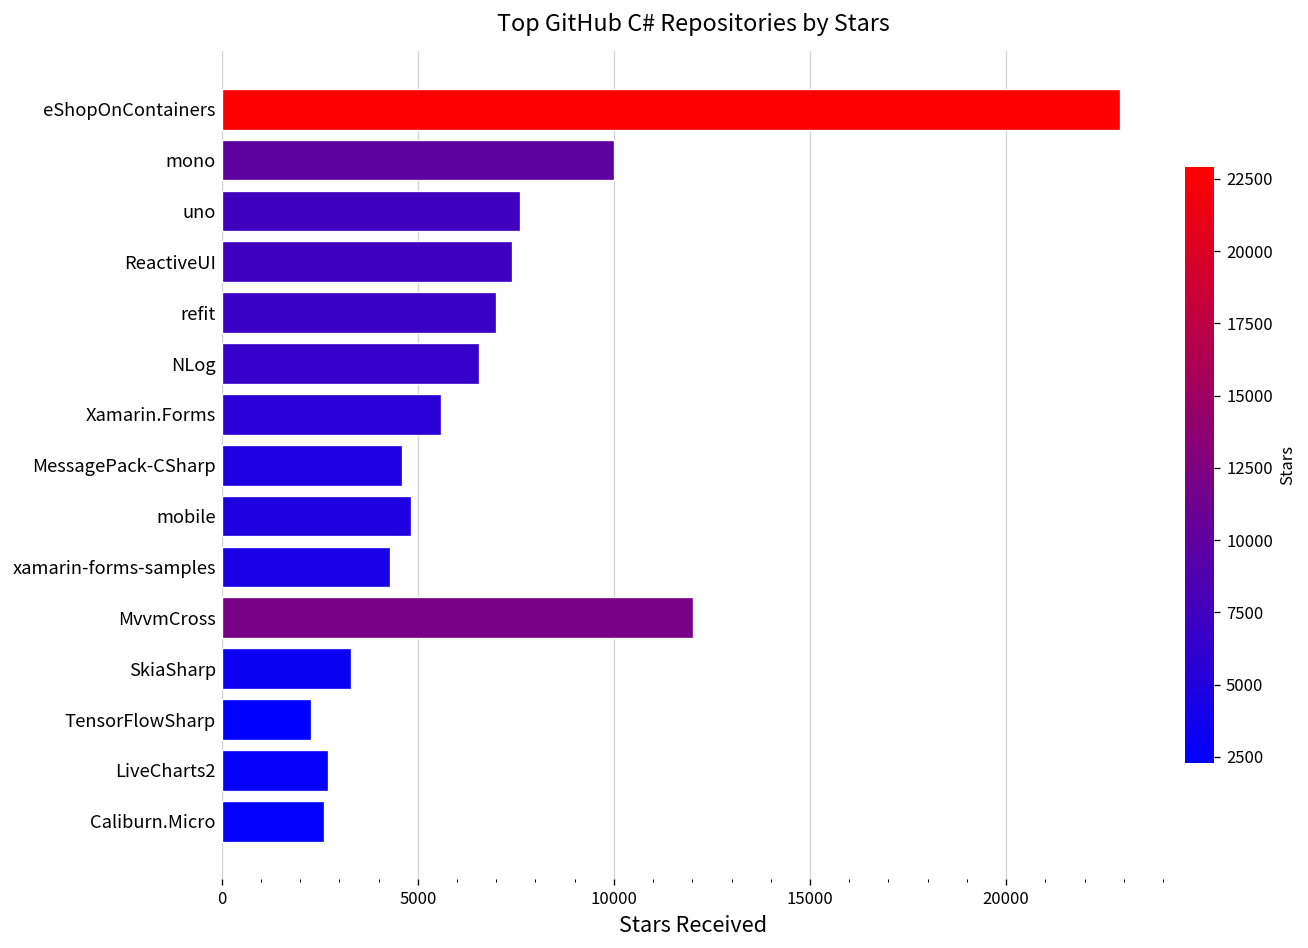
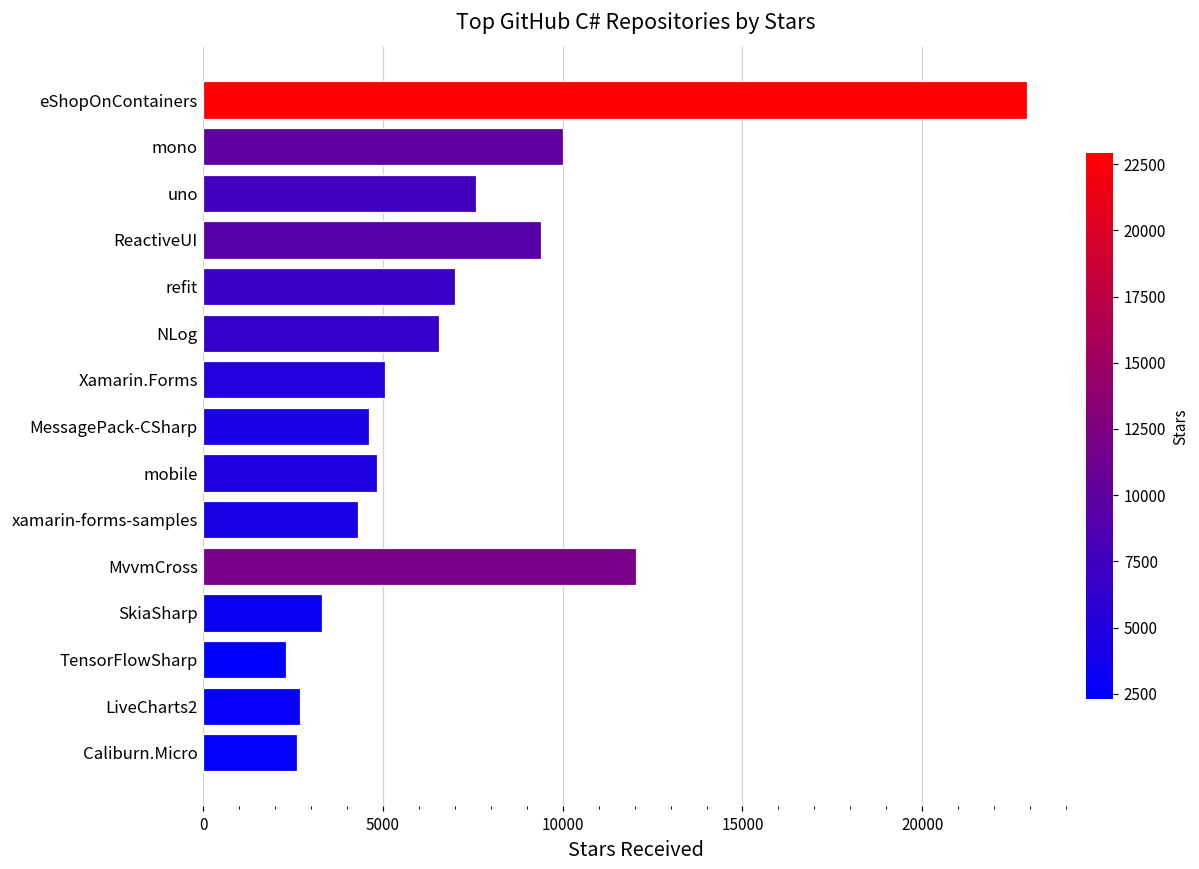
  {
    "eShopOnContainers": 22900,
    "mono": 10000,
    "uno": 7600,
-   "ReactiveUI": 7400,
+   "ReactiveUI": 9400,
    "refit": 7000,
    "NLog": 6600,
-   "Xamarin.Forms": 5600,
+   "Xamarin.Forms": 5100,
    "MessagePack-CSharp": 4600,
    "mobile": 4800,
    "xamarin-forms-samples": 4300,
    "MvvmCross": 12000,
    "SkiaSharp": 3300,
    "TensorFlowSharp": 2300,
    "LiveCharts2": 2700,
    "Caliburn.Micro": 2600
  }
